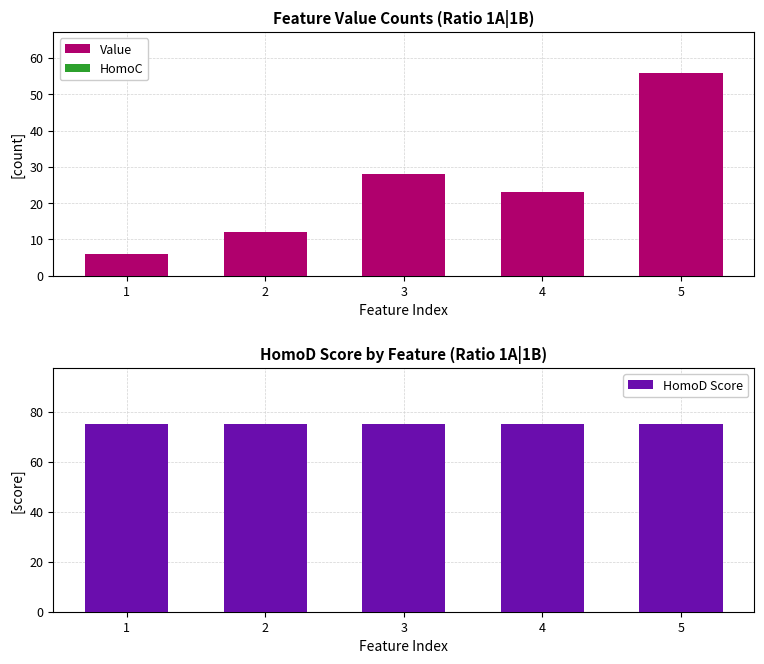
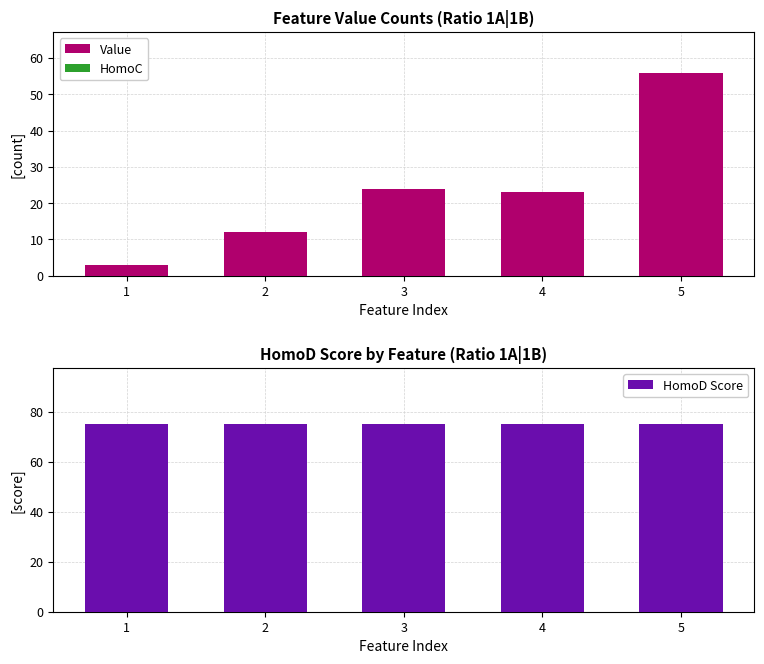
  {
    "Feature Value Counts (Ratio 1A|1B)": {
      "Value": {
-       "1": 6,
+       "1": 3,
        "2": 12,
-       "3": 28,
+       "3": 24,
        "4": 23,
        "5": 56
      },
      "HomoC": {
        "1": 0,
        "2": 0,
        "3": 0,
        "4": 0,
        "5": 0
      }
    },
    "HomoD Score by Feature (Ratio 1A|1B)": {
      "1": 75,
      "2": 75,
      "3": 75,
      "4": 75,
      "5": 75
    }
  }
